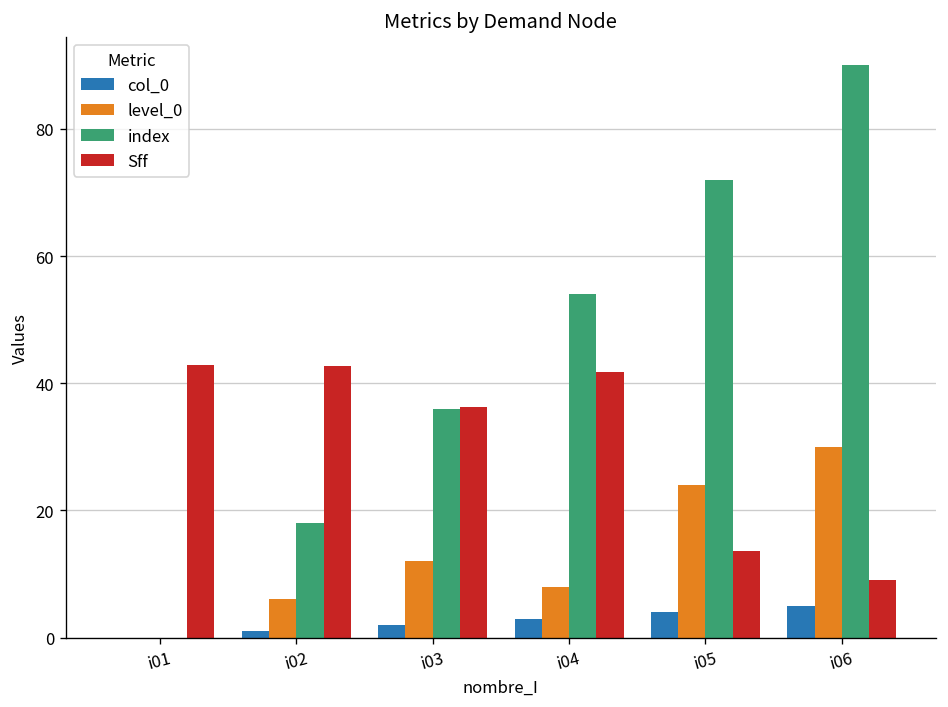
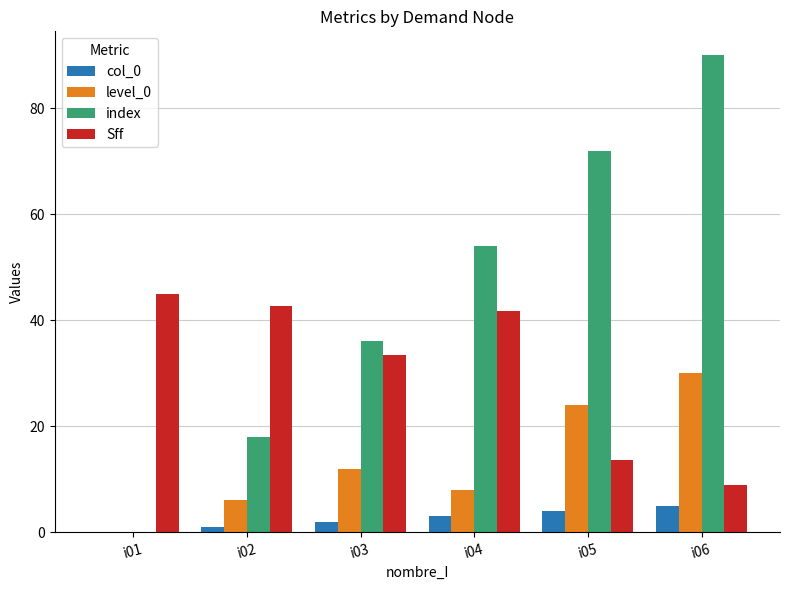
  {
    "col_0": {
      "i01": 0,
      "i02": 1,
      "i03": 2,
      "i04": 3,
      "i05": 4,
      "i06": 5
    },
    "level_0": {
      "i01": 0,
      "i02": 6,
      "i03": 12,
      "i04": 8,
      "i05": 24,
      "i06": 30
    },
    "index": {
      "i01": 0,
      "i02": 18,
      "i03": 36,
      "i04": 54,
      "i05": 72,
      "i06": 90
    },
    "Sff": {
-     "i01": 43,
+     "i01": 45,
      "i02": 43,
-     "i03": 36,
+     "i03": 33,
      "i04": 42,
      "i05": 14,
      "i06": 9
    }
  }
